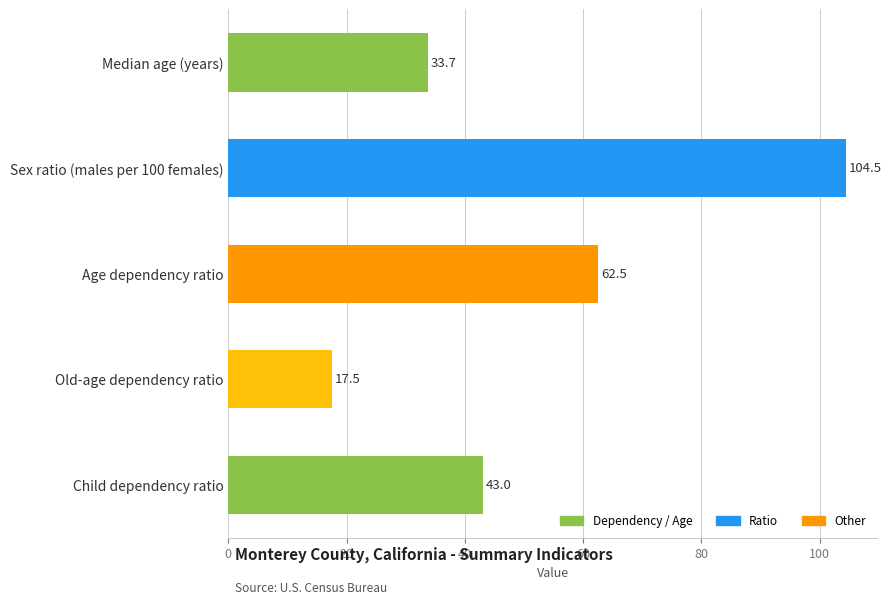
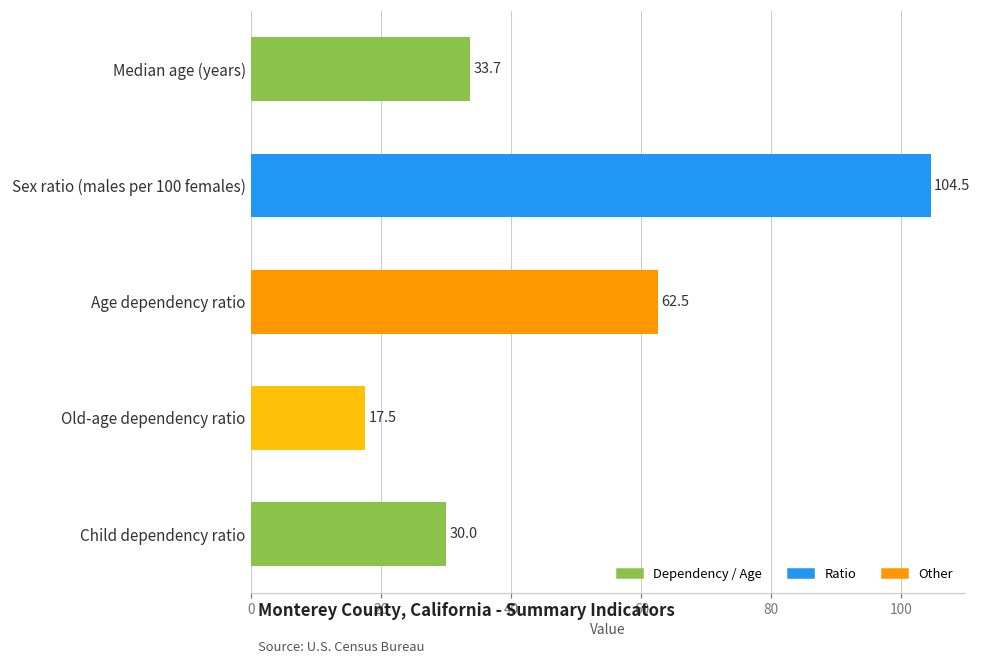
  {
    "Median age (years)": 33.7,
    "Sex ratio (males per 100 females)": 104.5,
    "Age dependency ratio": 62.5,
    "Old-age dependency ratio": 17.5,
-   "Child dependency ratio": 43.0
+   "Child dependency ratio": 30.0
  }
